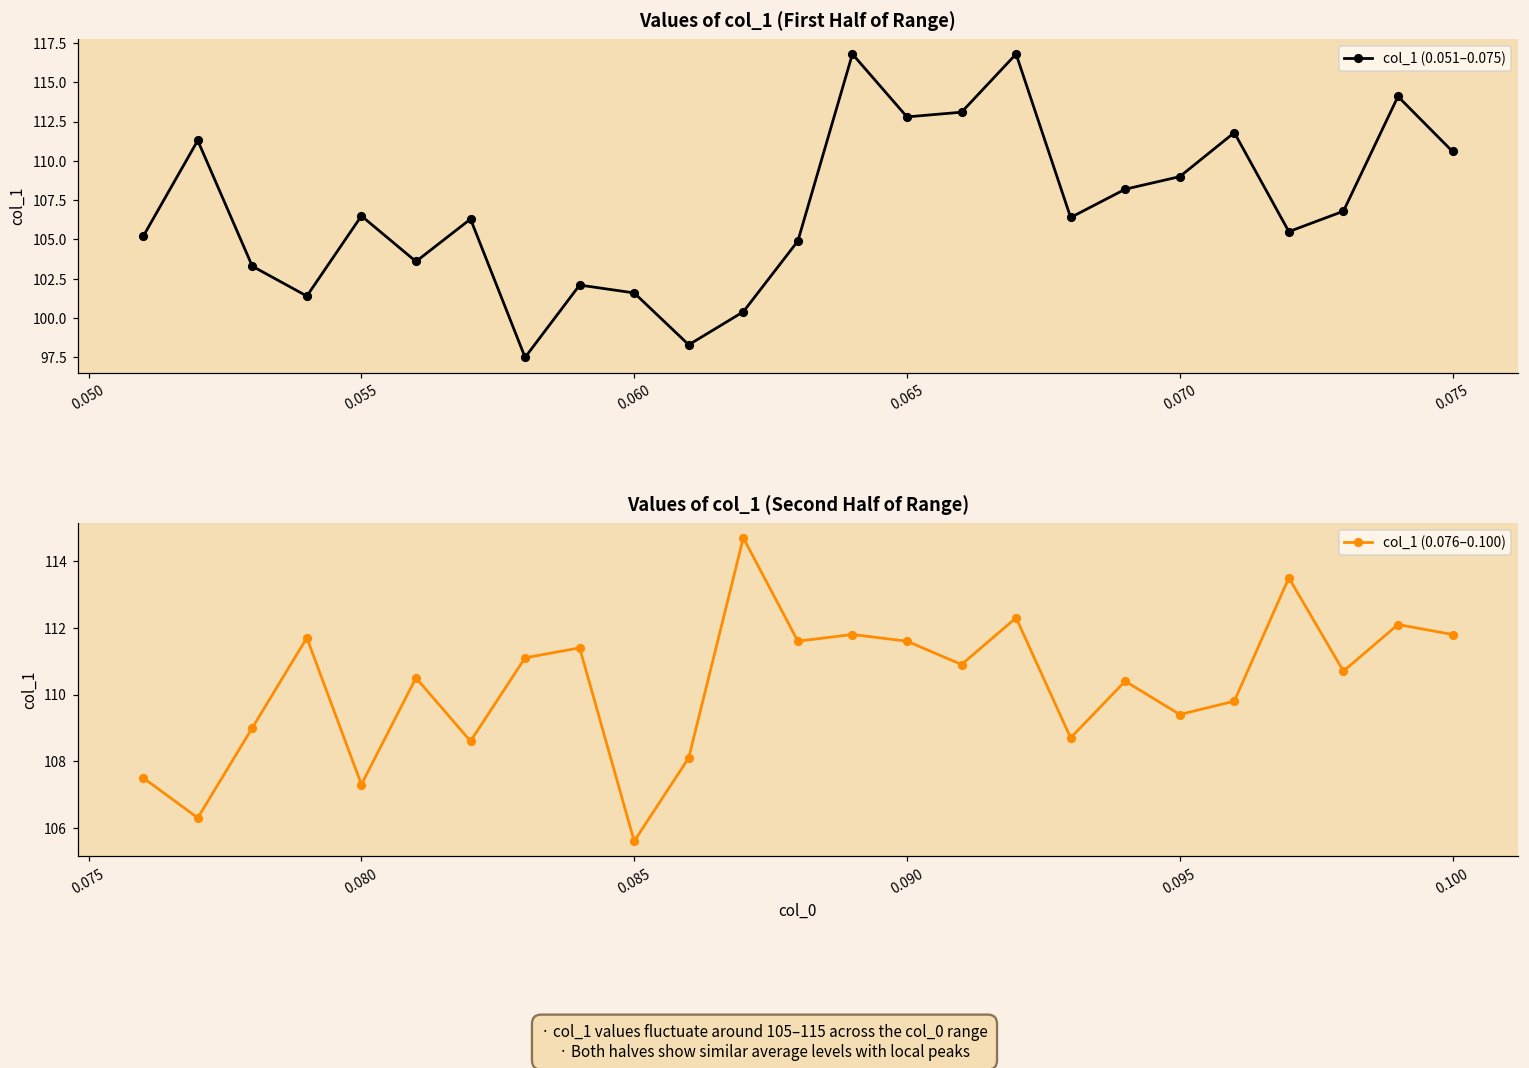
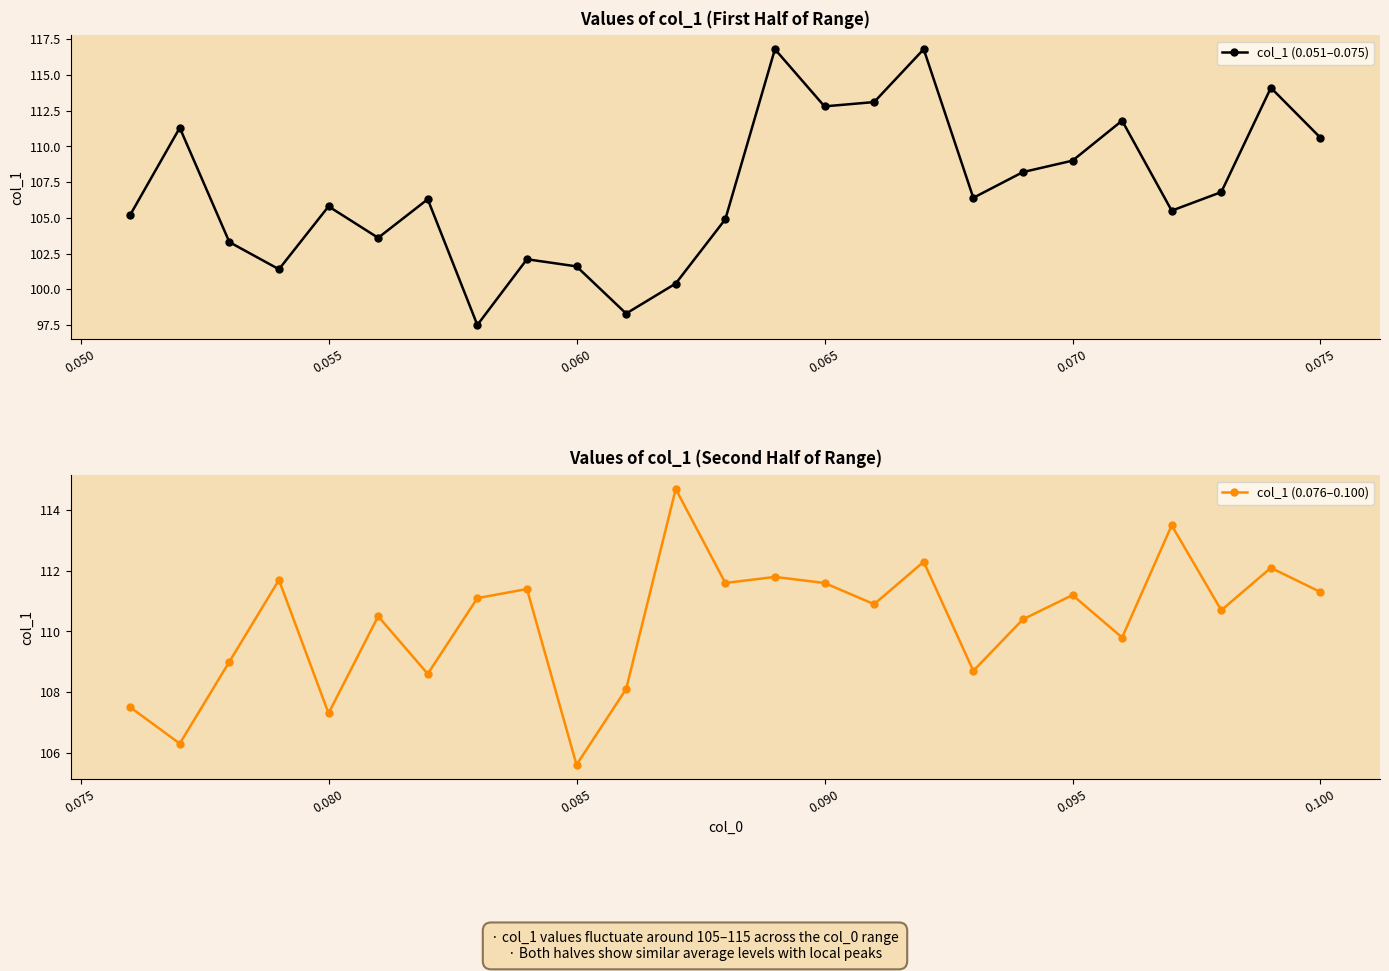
  {
    "Values of col_1 (First Half of Range)": {
-     "0.055": 106.5,
+     "0.055": 105.8,
      "0.060": 101.6,
      "0.065": 112.8,
      "0.070": 109.0,
      "0.075": 110.6
    },
    "Values of col_1 (Second Half of Range)": {
      "0.080": 107.3,
      "0.085": 105.6,
      "0.090": 111.6,
-     "0.095": 109.4,
-     "0.100": 111.8
+     "0.095": 111.2,
+     "0.100": 111.3
    }
  }
